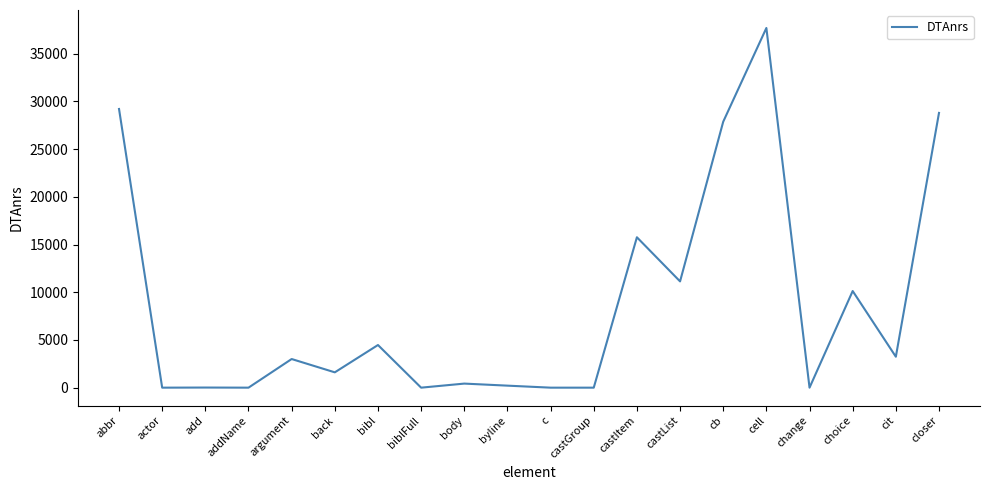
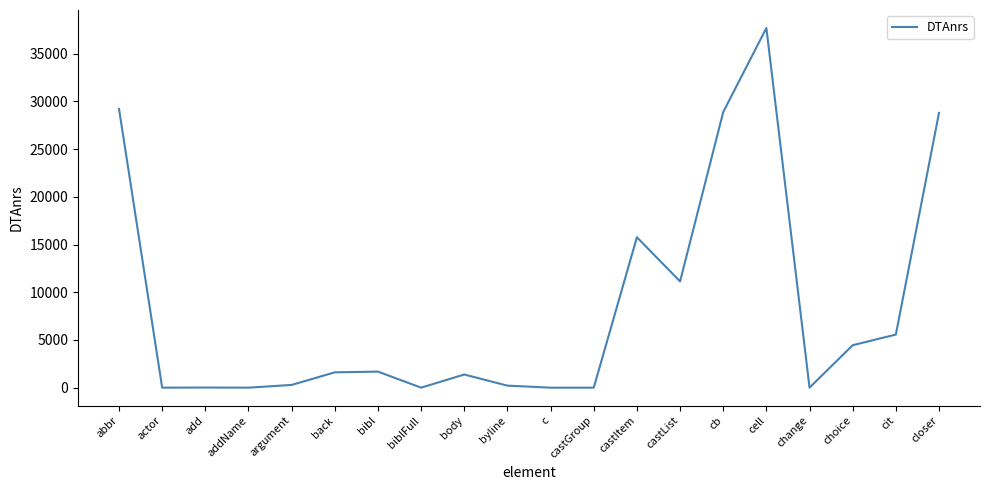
  {
    "abbr": 29000,
    "actor": 0,
    "add": 0,
    "addName": 0,
-   "argument": 3000,
+   "argument": 0,
    "back": 2000,
-   "bibl": 4000,
+   "bibl": 2000,
    "biblFull": 0,
-   "body": 0,
+   "body": 1000,
    "byline": 0,
    "c": 0,
    "castGroup": 0,
    "castItem": 16000,
    "castList": 11000,
-   "cb": 28000,
+   "cb": 29000,
    "cell": 38000,
    "change": 0,
-   "choice": 10000,
-   "cit": 3000,
+   "choice": 4000,
+   "cit": 6000,
    "closer": 29000
  }
